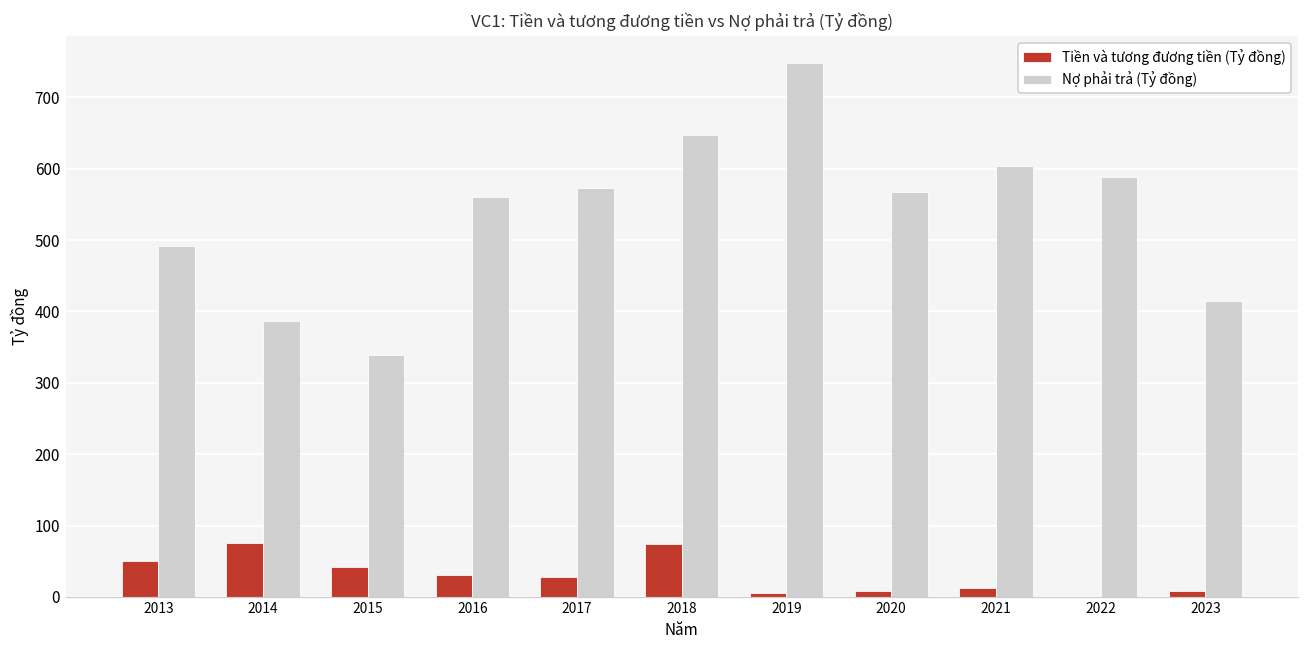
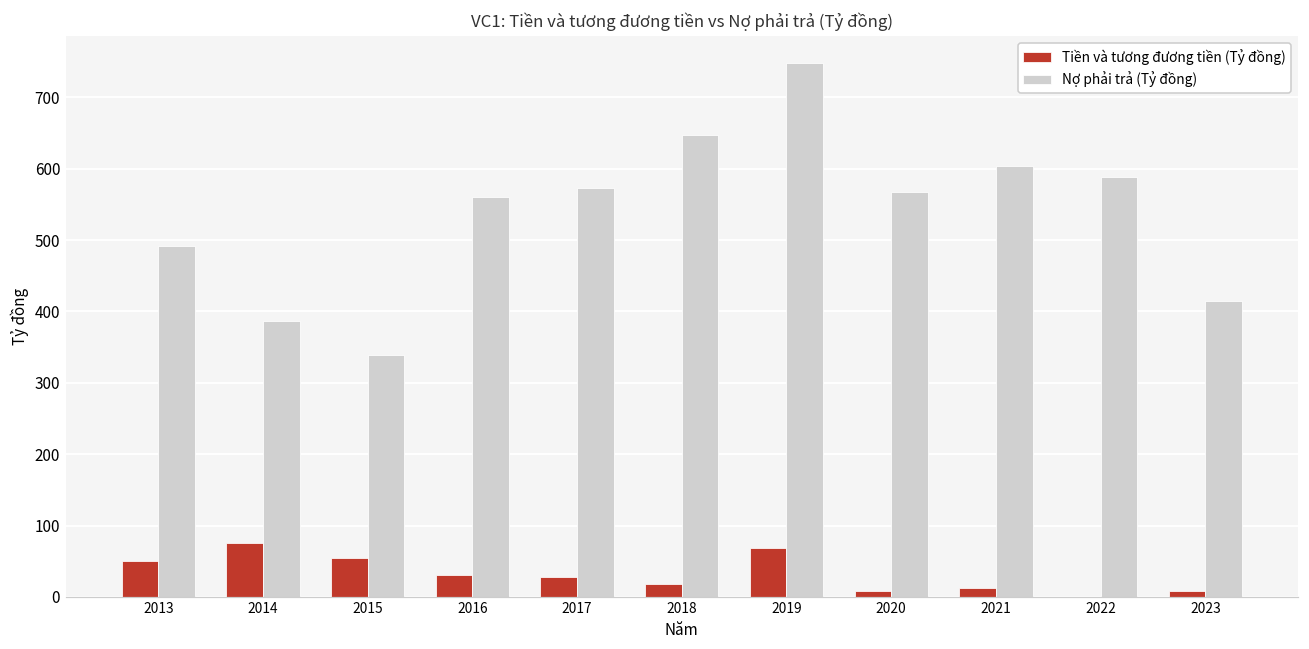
  {
    "Tiền và tương đương tiền (Tỷ đồng)": {
      "2013": 50,
      "2014": 80,
-     "2015": 40,
+     "2015": 50,
      "2016": 30,
      "2017": 30,
-     "2018": 70,
-     "2019": 10,
+     "2018": 20,
+     "2019": 70,
      "2020": 10,
      "2021": 10,
      "2023": 10
    },
    "Nợ phải trả (Tỷ đồng)": {
      "2013": 490,
      "2014": 390,
      "2015": 340,
      "2016": 560,
      "2017": 570,
      "2018": 650,
      "2019": 750,
      "2020": 570,
      "2021": 600,
      "2022": 590,
      "2023": 420
    }
  }
